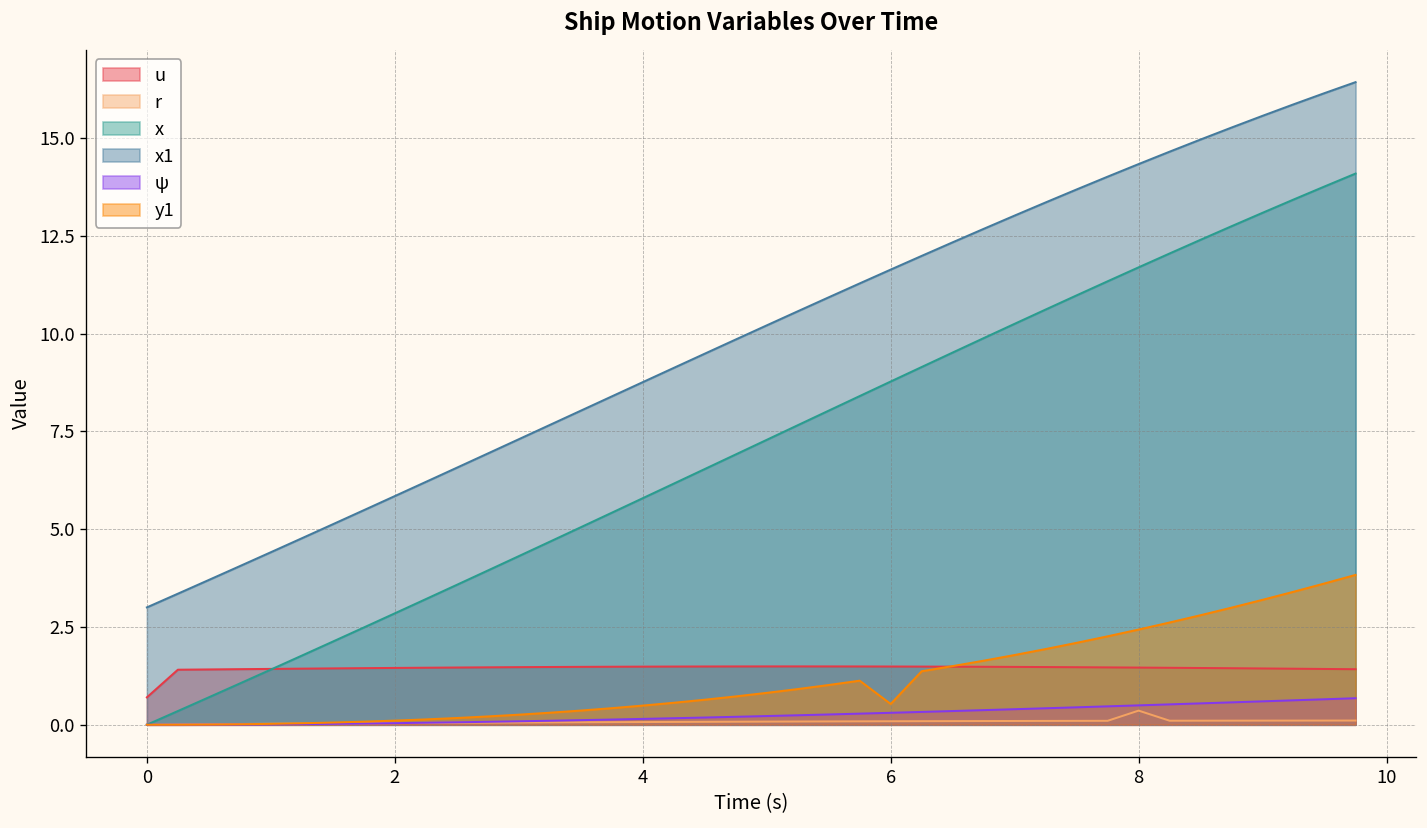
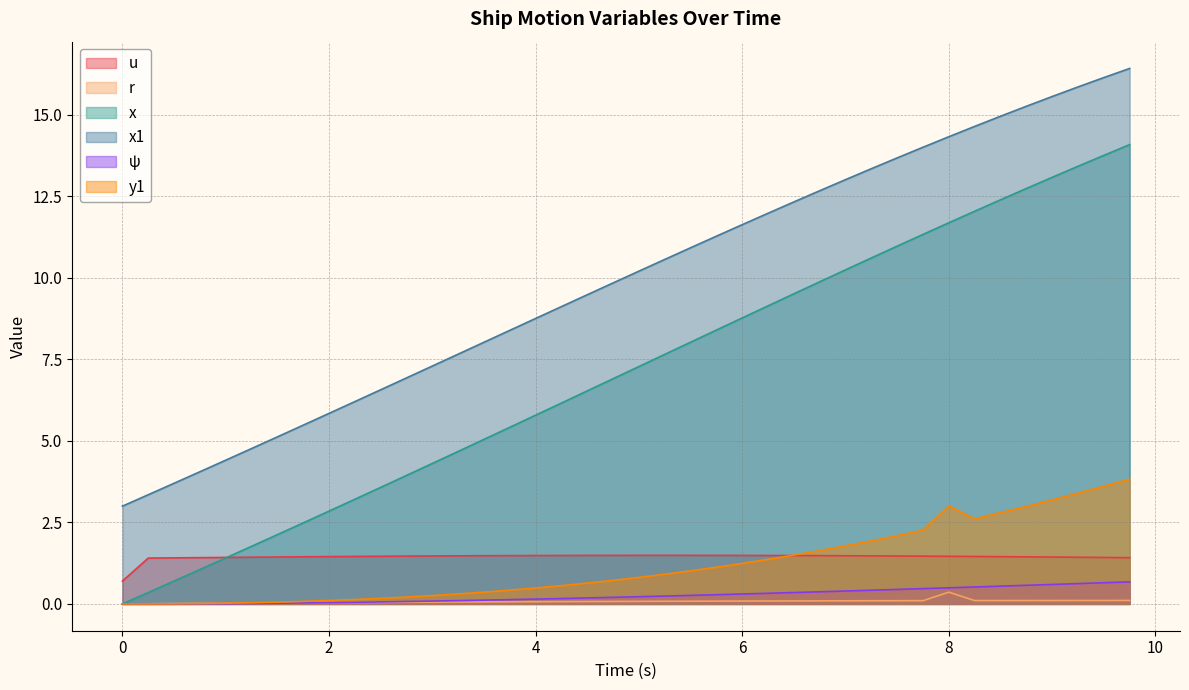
  {
    "u": {
      "0": 0.7,
      "2": 1.5,
      "4": 1.5,
      "6": 1.5,
      "8": 1.5
    },
    "r": {
      "4": 0.1,
      "6": 0.1,
      "8": 0.4
    },
    "ψ": {
      "4": 0.1,
      "6": 0.3,
      "8": 0.5
    },
    "y1": {
      "4": 0.5,
-     "6": 0.5,
-     "8": 2.4
+     "6": 1.2,
+     "8": 3.0
    }
  }
